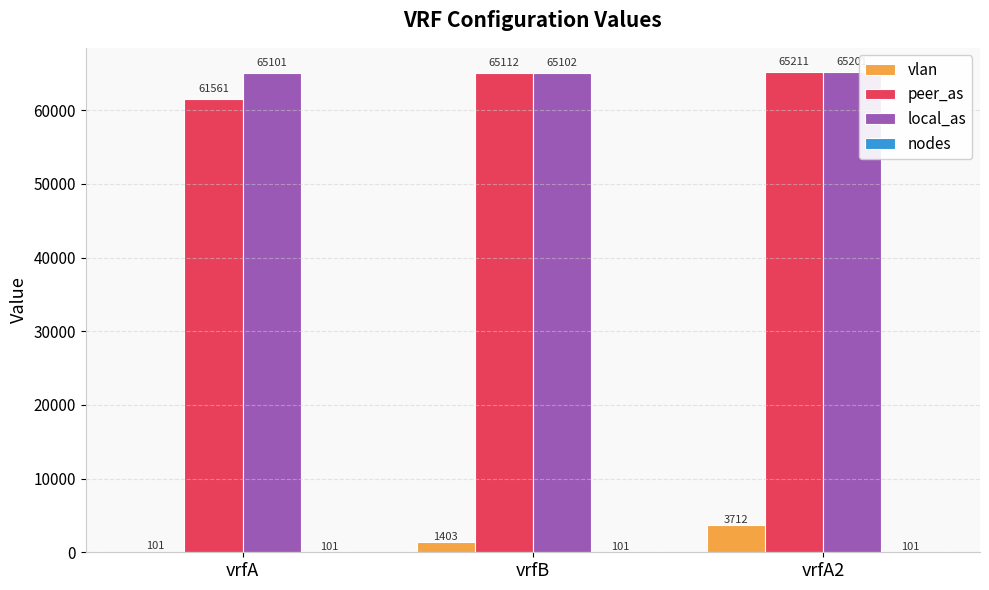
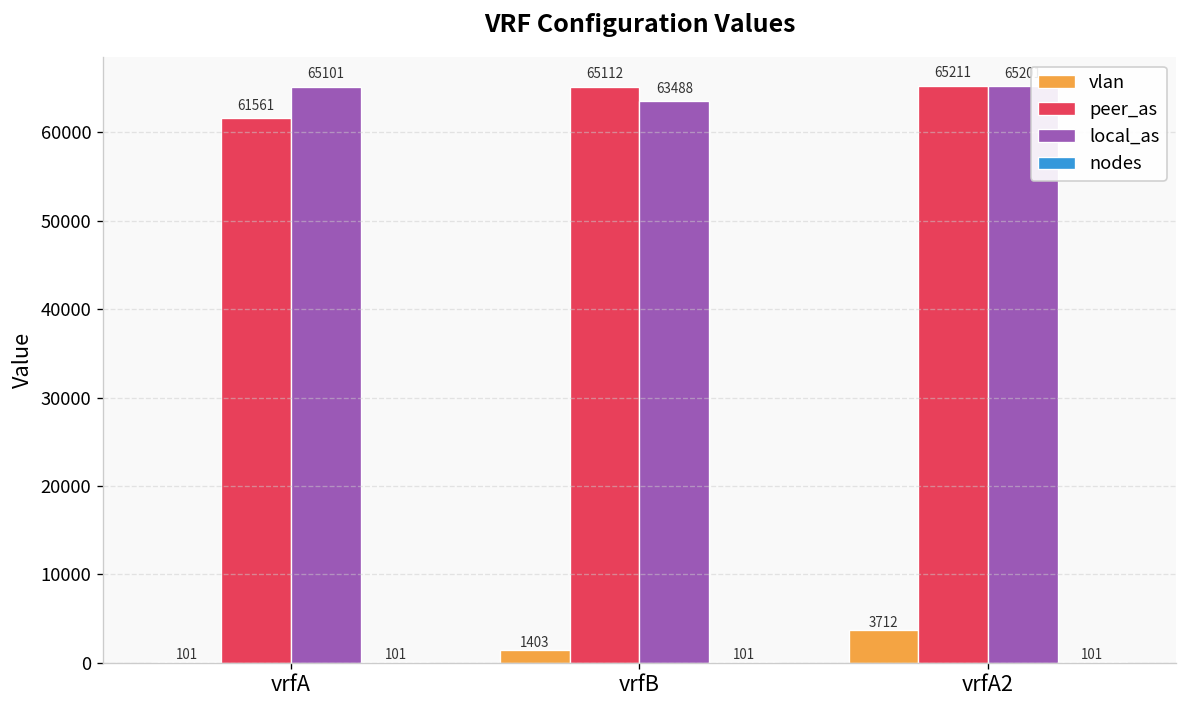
  {
    "vlan": {
      "vrfA": 101,
      "vrfB": 1403,
      "vrfA2": 3712
    },
    "peer_as": {
      "vrfA": 61561,
      "vrfB": 65112,
      "vrfA2": 65211
    },
    "local_as": {
      "vrfA": 65101,
-     "vrfB": 65102
+     "vrfB": 63488
    },
    "nodes": {
      "vrfA": 101,
      "vrfB": 101,
      "vrfA2": 101
    }
  }
